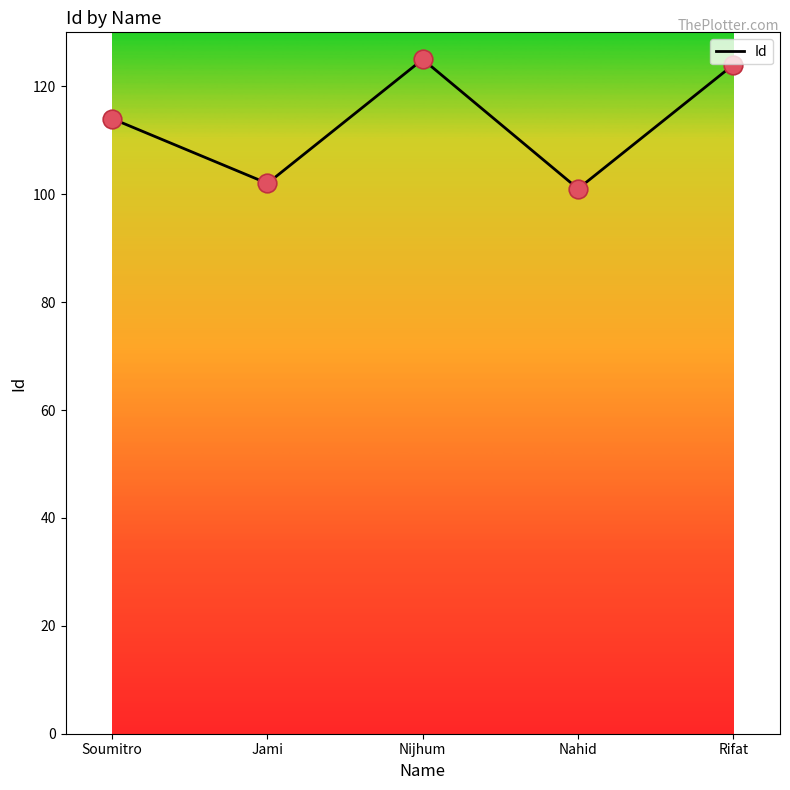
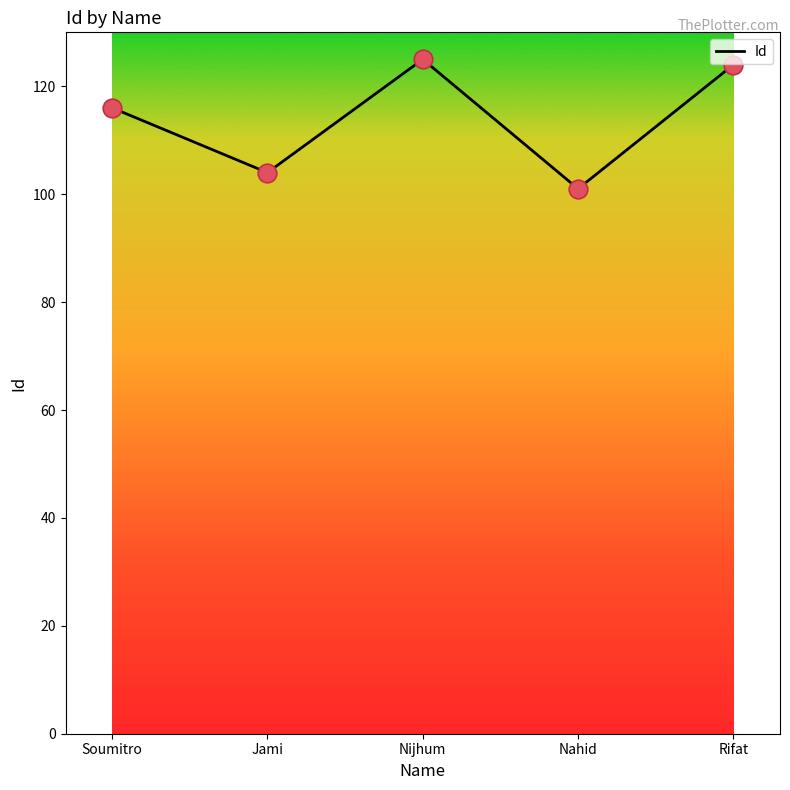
  {
-   "Soumitro": 114,
-   "Jami": 102,
+   "Soumitro": 116,
+   "Jami": 104,
    "Nijhum": 125,
    "Nahid": 101,
    "Rifat": 124
  }
